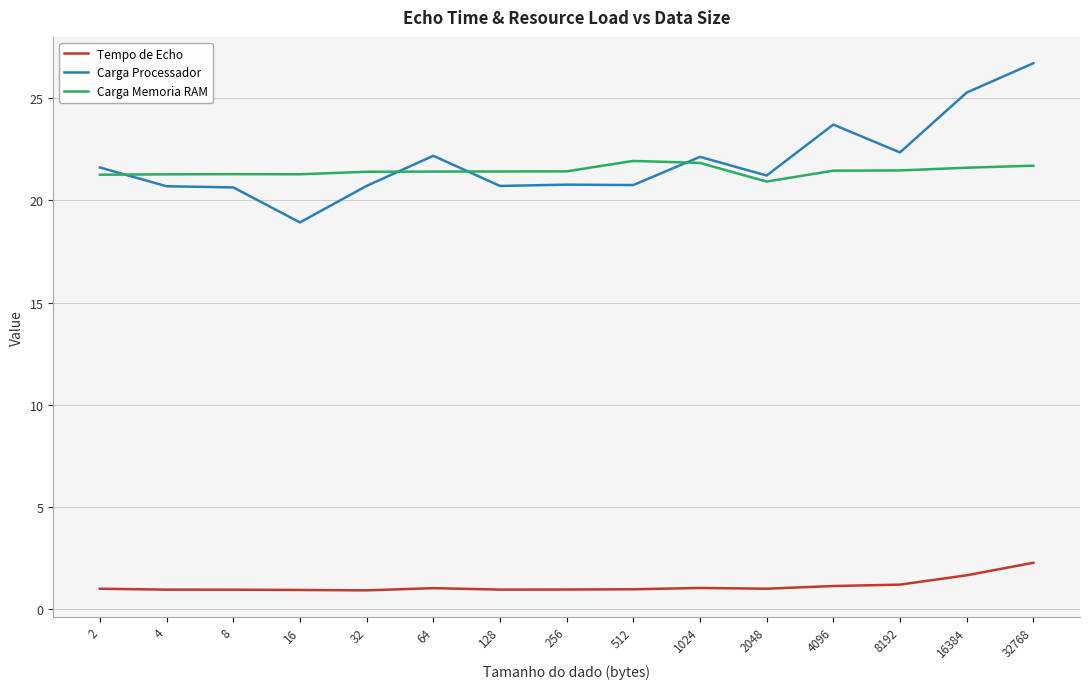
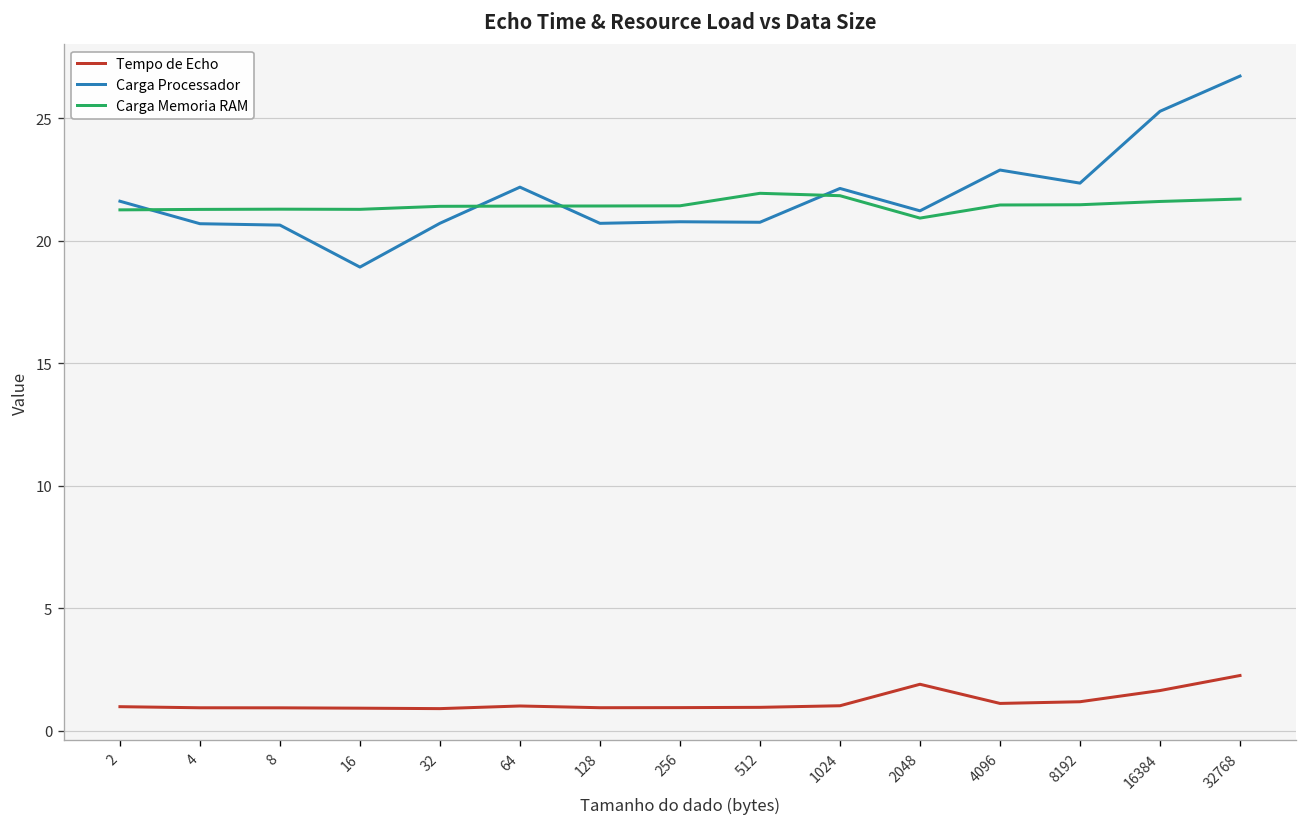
  {
    "Tempo de Echo": {
      "2": 1.0,
      "4": 0.9,
      "8": 0.9,
      "16": 0.9,
      "32": 0.9,
      "64": 1.0,
      "128": 0.9,
      "256": 0.9,
      "512": 1.0,
      "1024": 1.0,
-     "2048": 1.0,
+     "2048": 1.9,
      "4096": 1.1,
      "8192": 1.2,
      "16384": 1.6,
      "32768": 2.3
    },
    "Carga Processador": {
      "2": 21.6,
      "4": 20.7,
      "8": 20.6,
      "16": 18.9,
      "32": 20.7,
      "64": 22.2,
      "128": 20.7,
      "256": 20.8,
      "512": 20.8,
      "1024": 22.1,
      "2048": 21.2,
-     "4096": 23.7,
+     "4096": 22.9,
      "8192": 22.4,
      "16384": 25.3,
      "32768": 26.7
    },
    "Carga Memoria RAM": {
      "2": 21.3,
      "4": 21.3,
      "8": 21.3,
      "16": 21.3,
      "32": 21.4,
      "64": 21.4,
      "128": 21.4,
      "256": 21.4,
      "512": 21.9,
      "1024": 21.8,
      "2048": 20.9,
      "4096": 21.5,
      "8192": 21.5,
      "16384": 21.6,
      "32768": 21.7
    }
  }
